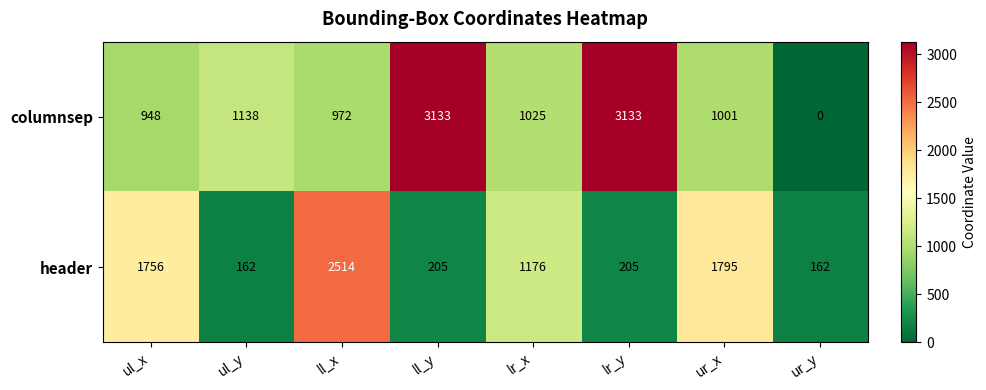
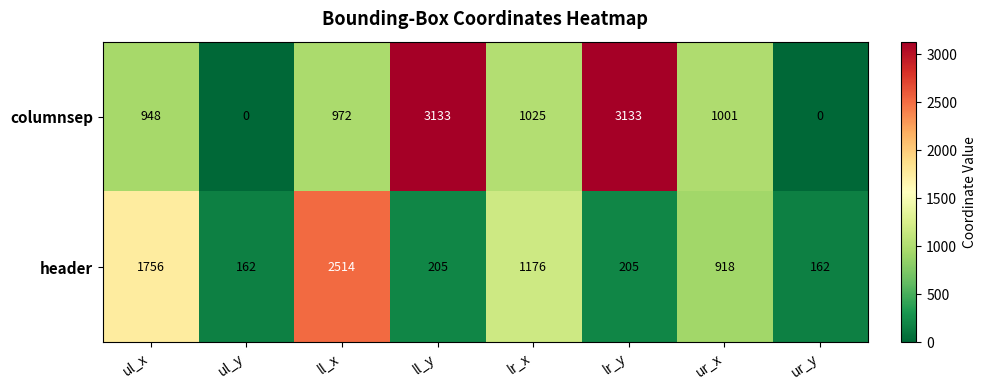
  {
    "columnsep": {
      "ul_x": 948,
-     "ul_y": 1138,
+     "ul_y": 0,
      "ll_x": 972,
      "ll_y": 3133,
      "lr_x": 1025,
      "lr_y": 3133,
      "ur_x": 1001,
      "ur_y": 0
    },
    "header": {
      "ul_x": 1756,
      "ul_y": 162,
      "ll_x": 2514,
      "ll_y": 205,
      "lr_x": 1176,
      "lr_y": 205,
-     "ur_x": 1795,
+     "ur_x": 918,
      "ur_y": 162
    }
  }
